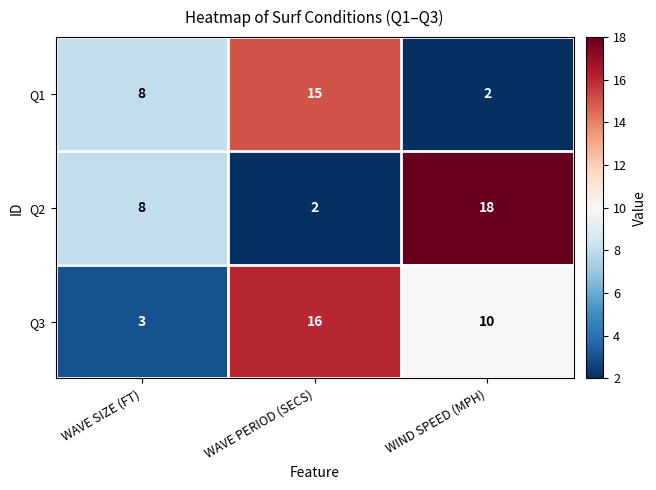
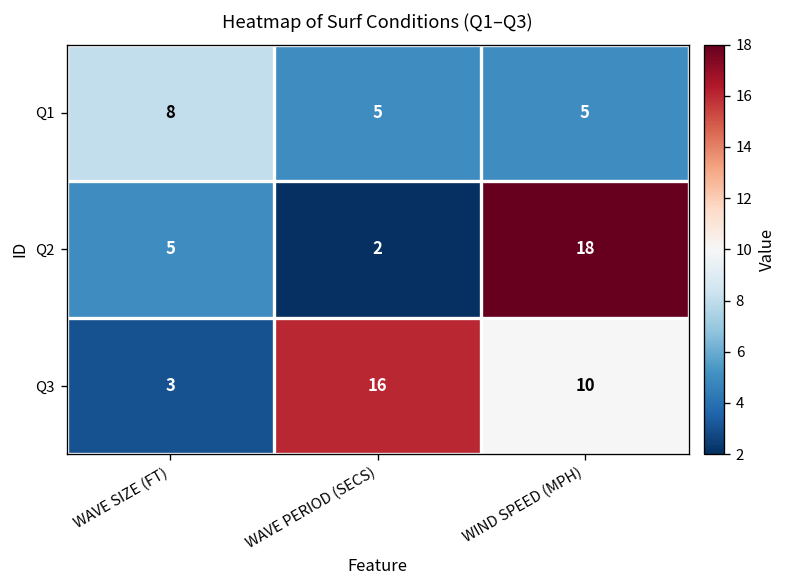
  {
    "Q1": {
      "WAVE SIZE (FT)": 8,
-     "WAVE PERIOD (SECS)": 15,
-     "WIND SPEED (MPH)": 2
+     "WAVE PERIOD (SECS)": 5,
+     "WIND SPEED (MPH)": 5
    },
    "Q2": {
-     "WAVE SIZE (FT)": 8,
+     "WAVE SIZE (FT)": 5,
      "WAVE PERIOD (SECS)": 2,
      "WIND SPEED (MPH)": 18
    },
    "Q3": {
      "WAVE SIZE (FT)": 3,
      "WAVE PERIOD (SECS)": 16,
      "WIND SPEED (MPH)": 10
    }
  }
